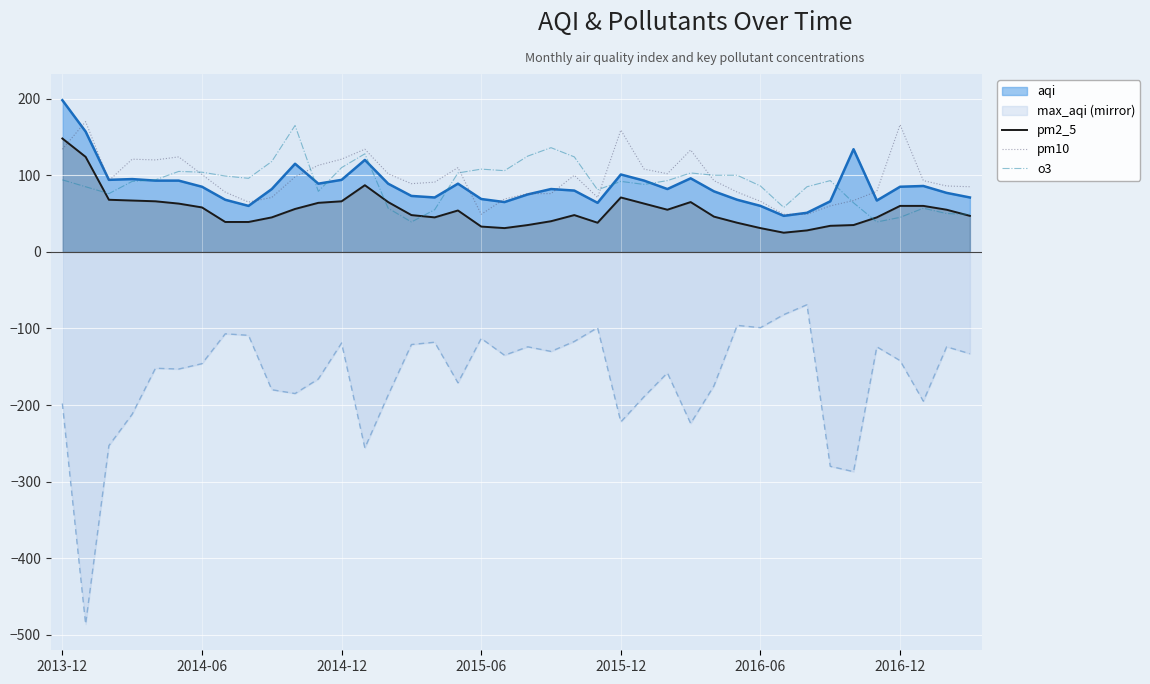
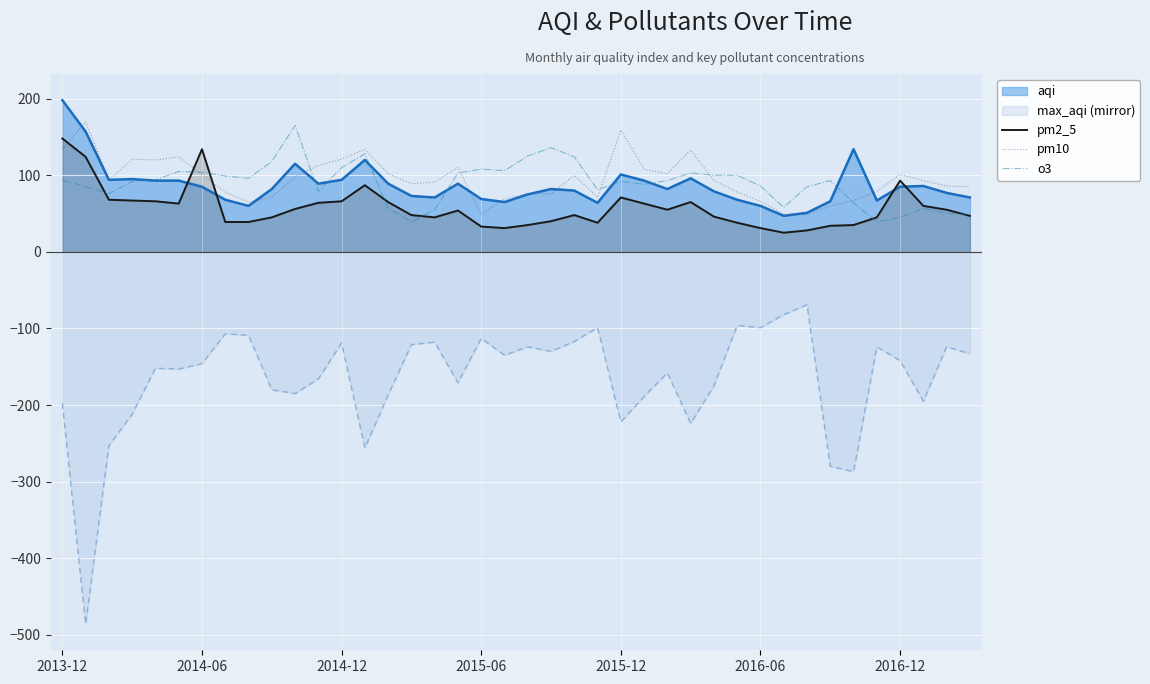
  {
    "pm2_5": {
      "2013-12": 150,
-     "2014-06": 60,
+     "2014-06": 130,
      "2014-12": 70,
      "2015-06": 30,
      "2015-12": 70,
      "2016-06": 30,
-     "2016-12": 60
+     "2016-12": 90
    },
    "pm10": {
      "2013-12": 130,
      "2014-12": 120,
      "2015-06": 50,
      "2015-12": 160,
      "2016-06": 70,
-     "2016-12": 170
+     "2016-12": 100
    }
  }
